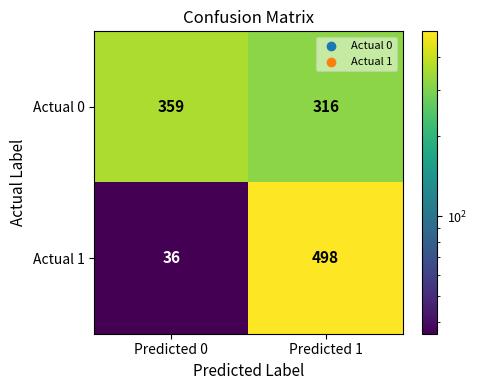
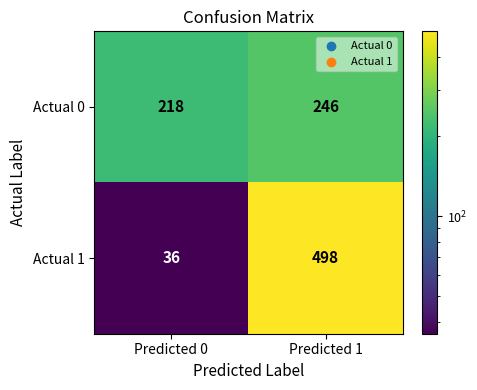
  {
    "Actual 0": {
-     "Predicted 0": 359,
-     "Predicted 1": 316
+     "Predicted 0": 218,
+     "Predicted 1": 246
    },
    "Actual 1": {
      "Predicted 0": 36,
      "Predicted 1": 498
    }
  }
